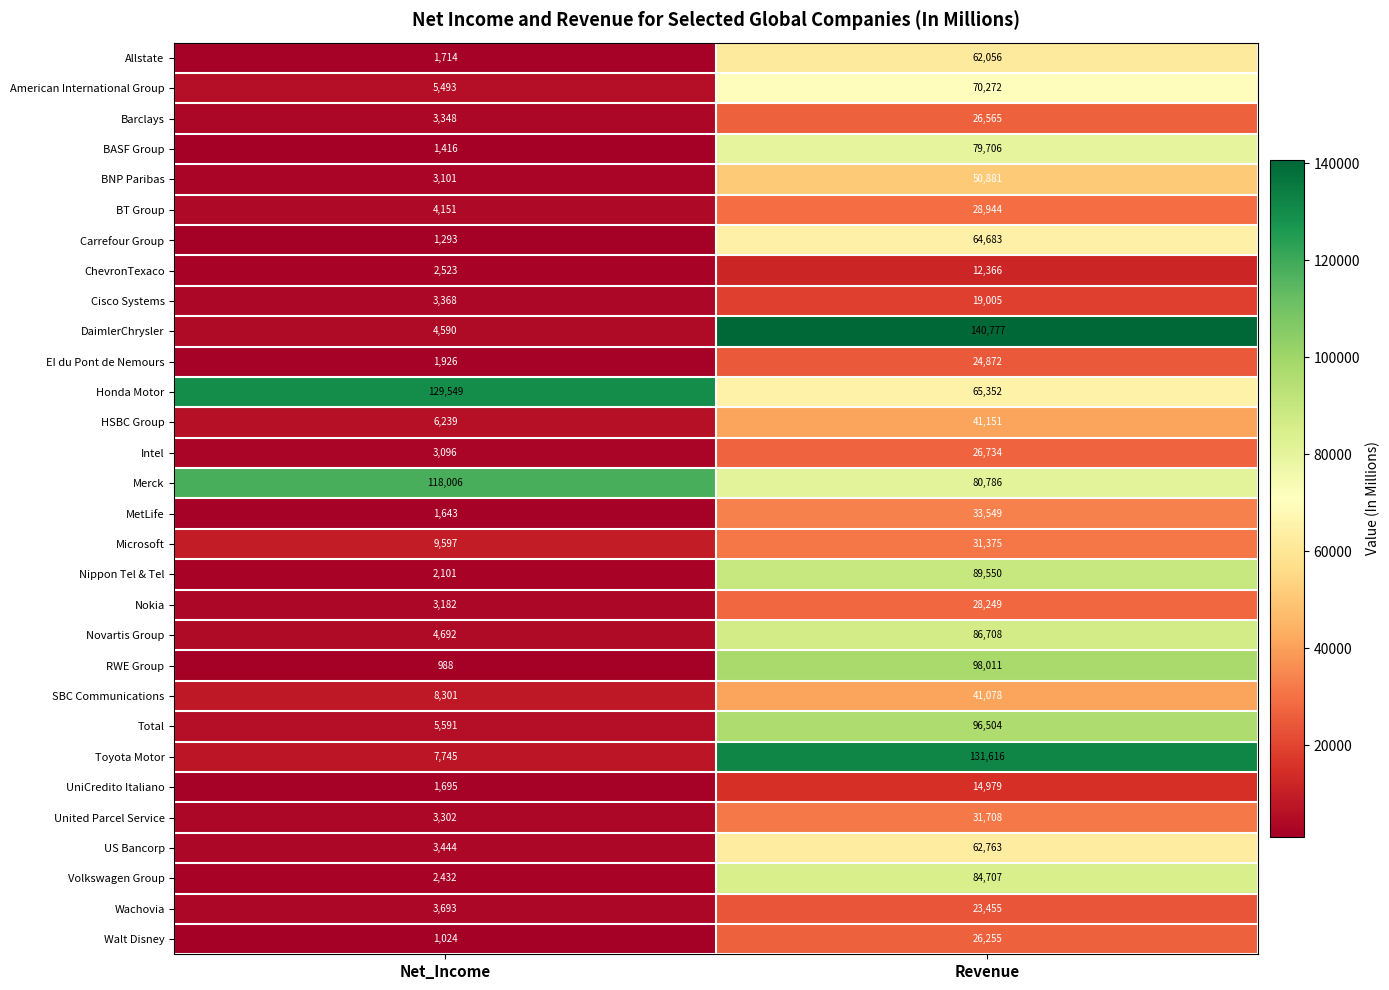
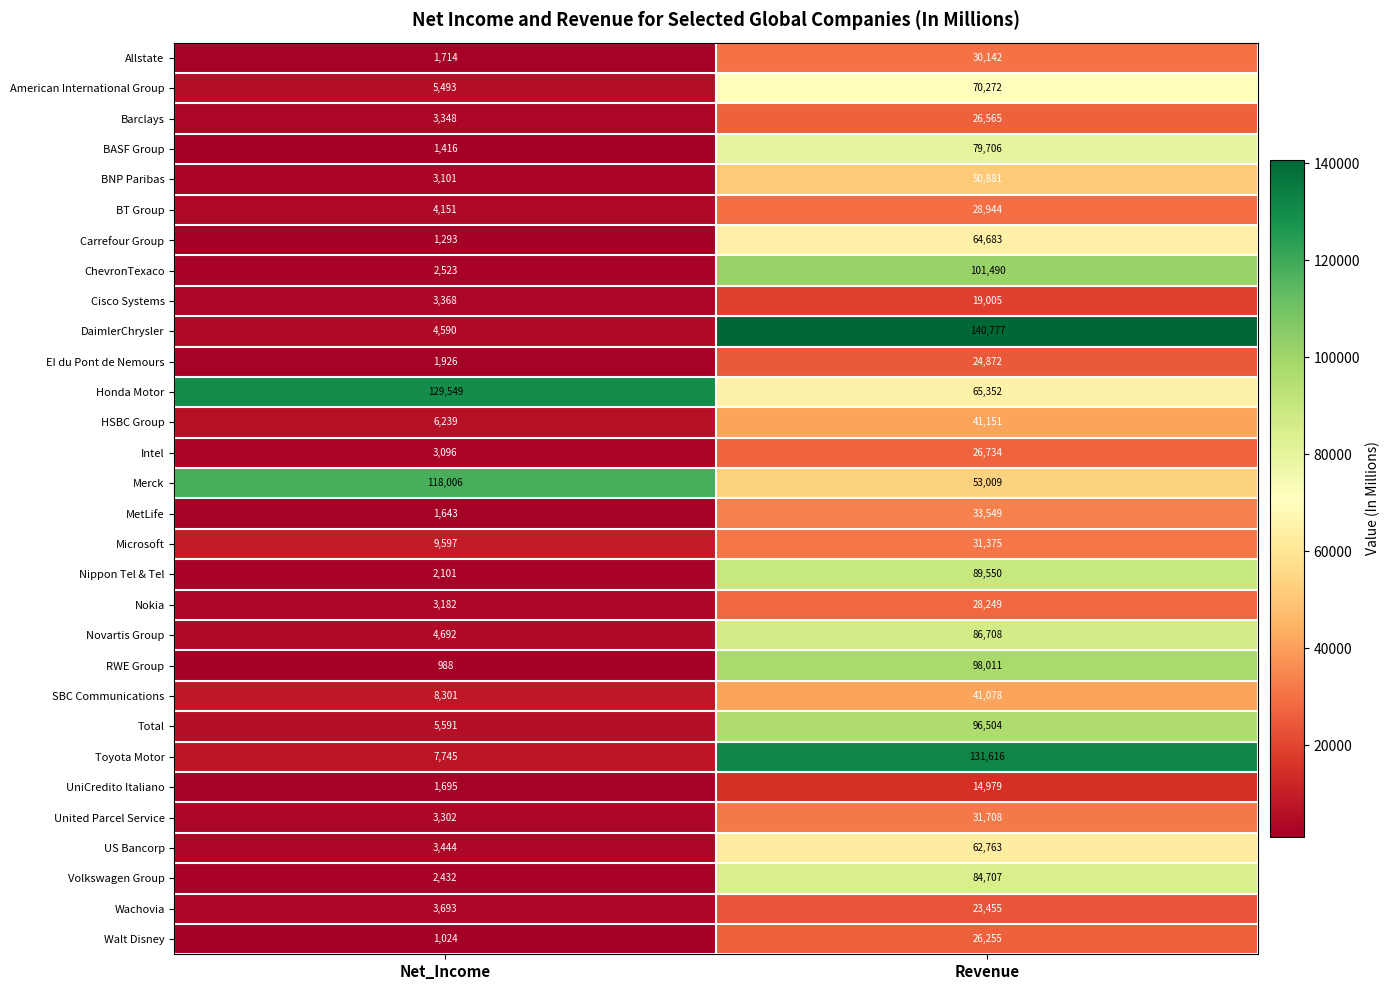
  {
    "Allstate": {
      "Net_Income": "1,714",
-     "Revenue": "62,056"
+     "Revenue": "30,142"
    },
    "American International Group": {
      "Net_Income": "5,493",
      "Revenue": "70,272"
    },
    "Barclays": {
      "Net_Income": "3,348",
      "Revenue": "26,565"
    },
    "BASF Group": {
      "Net_Income": "1,416",
      "Revenue": "79,706"
    },
    "BNP Paribas": {
      "Net_Income": "3,101",
      "Revenue": "50,881"
    },
    "BT Group": {
      "Net_Income": "4,151",
      "Revenue": "28,944"
    },
    "Carrefour Group": {
      "Net_Income": "1,293",
      "Revenue": "64,683"
    },
    "ChevronTexaco": {
      "Net_Income": "2,523",
-     "Revenue": "12,366"
+     "Revenue": "101,490"
    },
    "Cisco Systems": {
      "Net_Income": "3,368",
      "Revenue": "19,005"
    },
    "DaimlerChrysler": {
      "Net_Income": "4,590",
      "Revenue": "140,777"
    },
    "EI du Pont de Nemours": {
      "Net_Income": "1,926",
      "Revenue": "24,872"
    },
    "Honda Motor": {
      "Net_Income": "129,549",
      "Revenue": "65,352"
    },
    "HSBC Group": {
      "Net_Income": "6,239",
      "Revenue": "41,151"
    },
    "Intel": {
      "Net_Income": "3,096",
      "Revenue": "26,734"
    },
    "Merck": {
      "Net_Income": "118,006",
-     "Revenue": "80,786"
+     "Revenue": "53,009"
    },
    "MetLife": {
      "Net_Income": "1,643",
      "Revenue": "33,549"
    },
    "Microsoft": {
      "Net_Income": "9,597",
      "Revenue": "31,375"
    },
    "Nippon Tel & Tel": {
      "Net_Income": "2,101",
      "Revenue": "89,550"
    },
    "Nokia": {
      "Net_Income": "3,182",
      "Revenue": "28,249"
    },
    "Novartis Group": {
      "Net_Income": "4,692",
      "Revenue": "86,708"
    },
    "RWE Group": {
      "Net_Income": "988",
      "Revenue": "98,011"
    },
    "SBC Communications": {
      "Net_Income": "8,301",
      "Revenue": "41,078"
    },
    "Total": {
      "Net_Income": "5,591",
      "Revenue": "96,504"
    },
    "Toyota Motor": {
      "Net_Income": "7,745",
      "Revenue": "131,616"
    },
    "UniCredito Italiano": {
      "Net_Income": "1,695",
      "Revenue": "14,979"
    },
    "United Parcel Service": {
      "Net_Income": "3,302",
      "Revenue": "31,708"
    },
    "US Bancorp": {
      "Net_Income": "3,444",
      "Revenue": "62,763"
    },
    "Volkswagen Group": {
      "Net_Income": "2,432",
      "Revenue": "84,707"
    },
    "Wachovia": {
      "Net_Income": "3,693",
      "Revenue": "23,455"
    },
    "Walt Disney": {
      "Net_Income": "1,024",
      "Revenue": "26,255"
    }
  }
